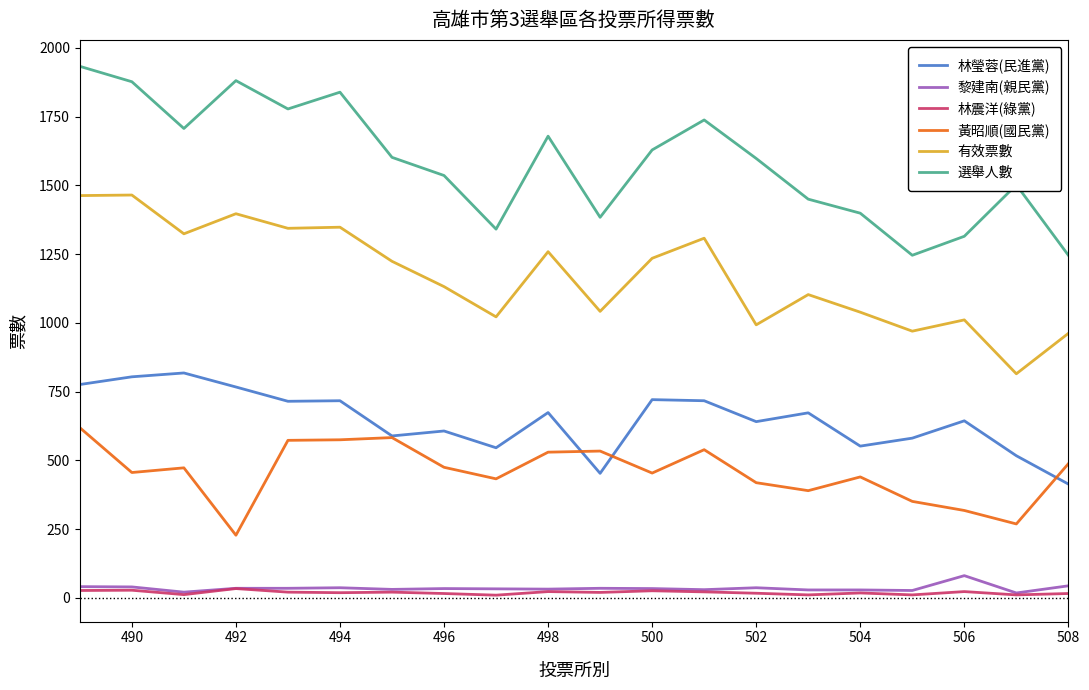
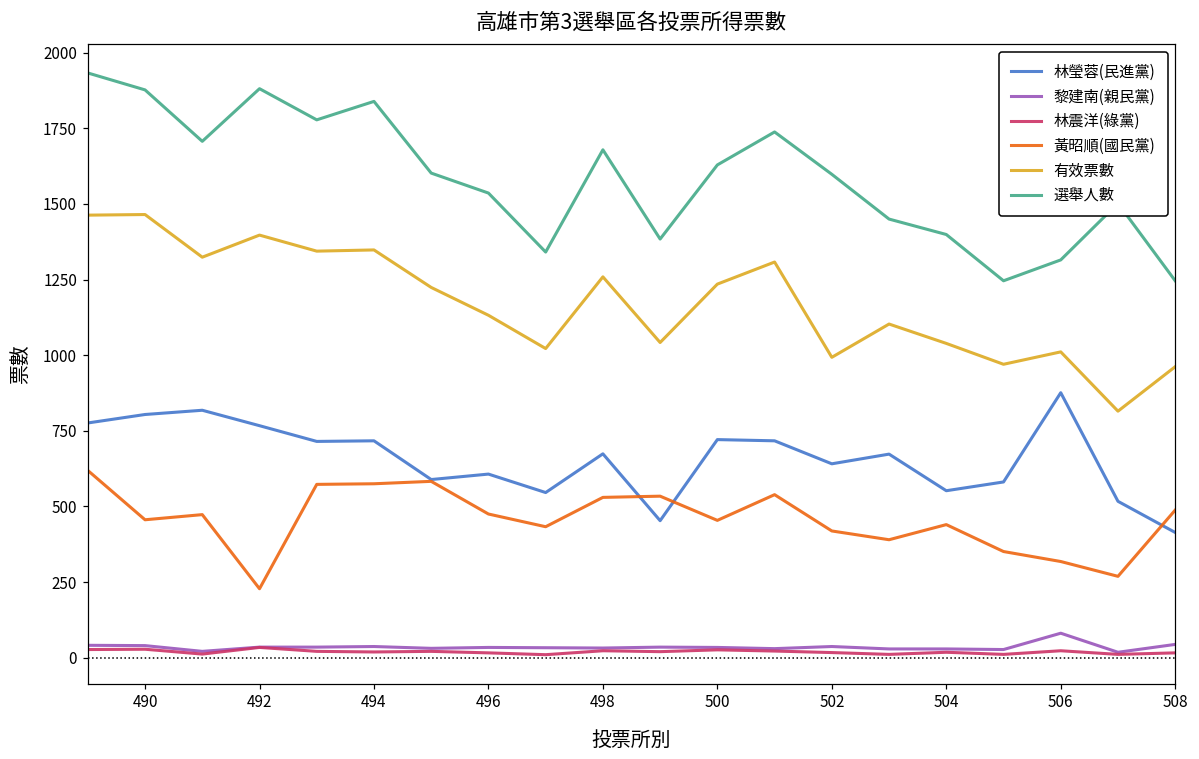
  {
    "林瑩蓉(民進黨)": {
      "490": 800,
      "492": 770,
      "494": 720,
      "496": 610,
      "498": 670,
      "500": 720,
      "502": 640,
      "504": 550,
-     "506": 640,
+     "506": 880,
      "508": 410
    },
    "黎建南(親民黨)": {
      "490": 40,
      "494": 40,
      "496": 30,
      "502": 40,
      "504": 30,
      "506": 80,
      "508": 40
    },
    "林震洋(綠黨)": {
      "490": 30,
      "494": 20,
      "496": 20,
      "502": 20,
      "504": 20,
      "506": 20,
      "508": 20
    },
    "黃昭順(國民黨)": {
      "490": 460,
      "492": 230,
      "494": 580,
      "496": 480,
      "498": 530,
      "500": 450,
      "502": 420,
      "504": 440,
      "506": 320,
      "508": 490
    },
    "有效票數": {
      "490": 1470,
      "492": 1400,
      "494": 1350,
      "496": 1130,
      "498": 1260,
      "500": 1240,
      "502": 990,
      "504": 1040,
      "506": 1010,
      "508": 960
    },
    "選舉人數": {
      "490": 1880,
      "492": 1880,
      "494": 1840,
      "496": 1540,
      "498": 1680,
      "500": 1630,
      "502": 1600,
      "504": 1400,
      "506": 1320,
      "508": 1250
    }
  }
